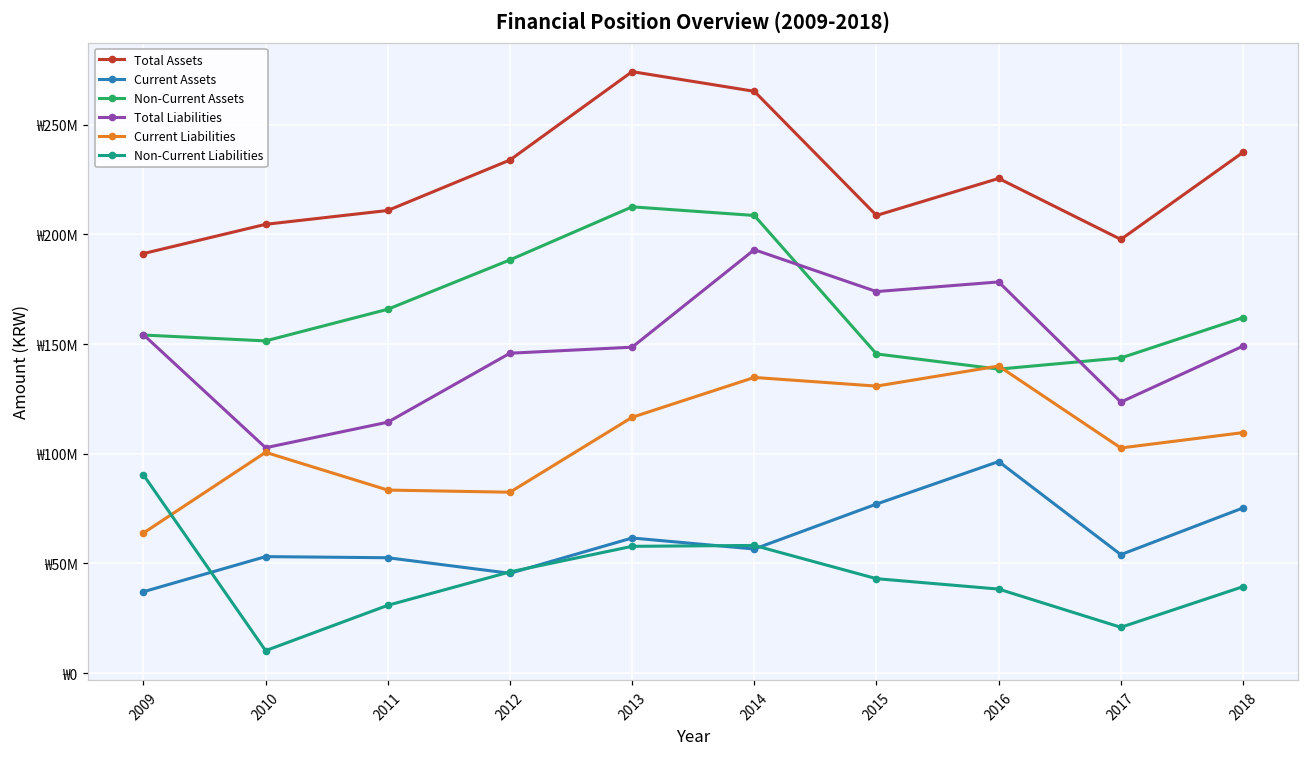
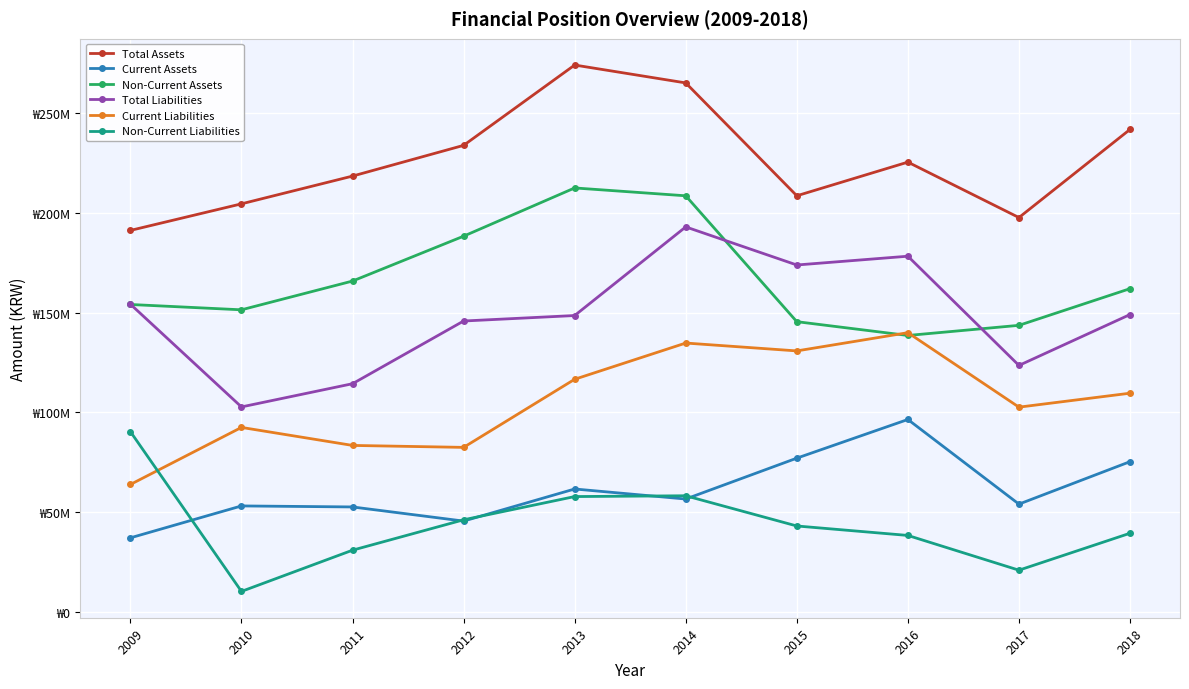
  {
    "Total Assets": {
      "2009": "₩191000000",
      "2010": "₩205000000",
-     "2011": "₩211000000",
+     "2011": "₩218000000",
      "2012": "₩234000000",
      "2013": "₩274000000",
      "2014": "₩265000000",
      "2015": "₩209000000",
      "2016": "₩225000000",
      "2017": "₩198000000",
-     "2018": "₩237000000"
+     "2018": "₩242000000"
    },
    "Current Assets": {
      "2009": "₩37000000",
      "2010": "₩53000000",
      "2011": "₩53000000",
      "2013": "₩62000000",
      "2014": "₩57000000",
      "2015": "₩77000000",
      "2016": "₩96000000",
      "2017": "₩54000000",
      "2018": "₩75000000"
    },
    "Total Liabilities": {
      "2010": "₩103000000",
      "2011": "₩114000000",
      "2012": "₩146000000",
      "2013": "₩149000000",
      "2014": "₩193000000",
      "2015": "₩174000000",
      "2016": "₩178000000",
      "2017": "₩124000000",
      "2018": "₩149000000"
    },
    "Current Liabilities": {
      "2009": "₩64000000",
-     "2010": "₩101000000",
+     "2010": "₩92000000",
      "2011": "₩83000000",
      "2012": "₩82000000",
      "2013": "₩117000000",
      "2014": "₩135000000",
      "2015": "₩131000000",
      "2016": "₩140000000",
      "2017": "₩103000000",
      "2018": "₩110000000"
    }
  }
